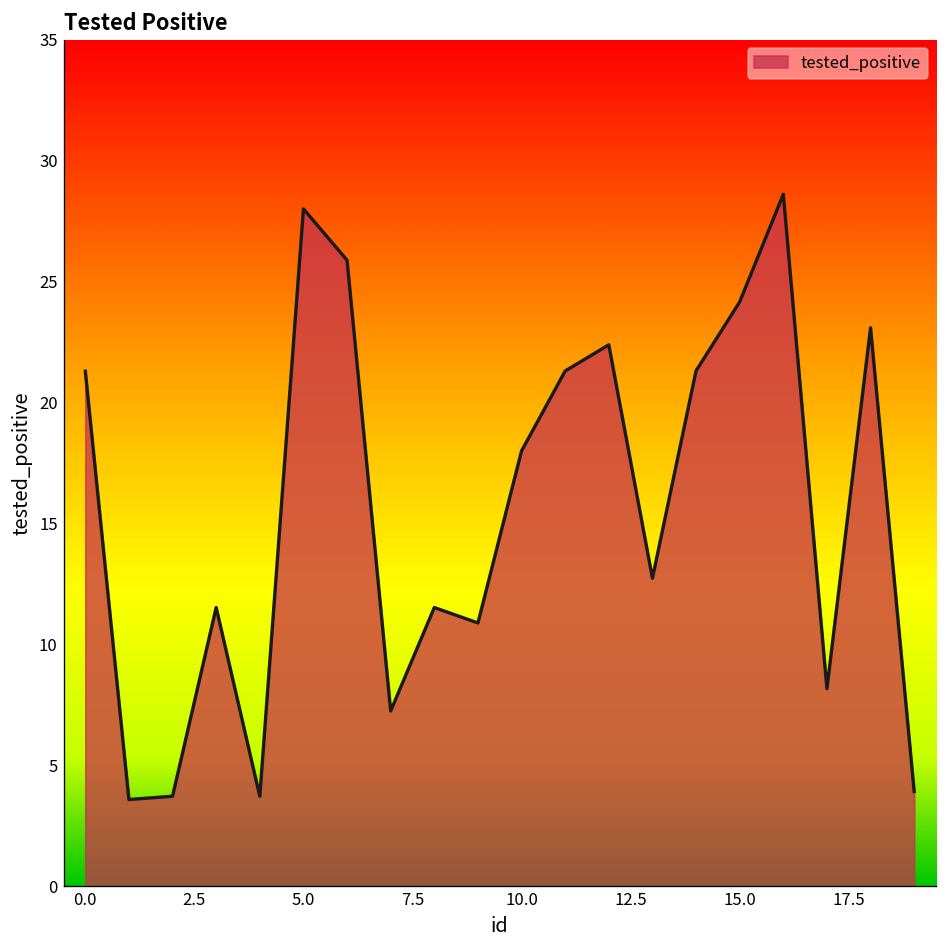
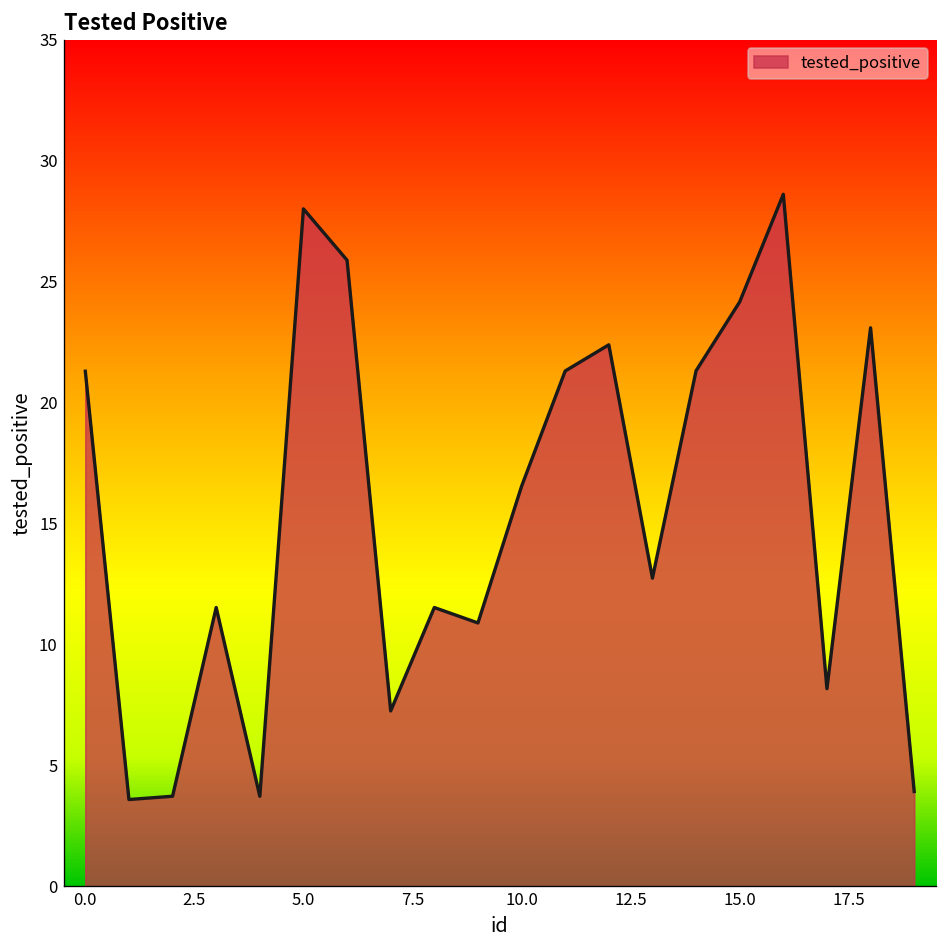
  {
    "0.0": 21.3,
    "5.0": 28.0,
-   "10.0": 18.0,
+   "10.0": 16.5,
    "15.0": 24.2
  }
